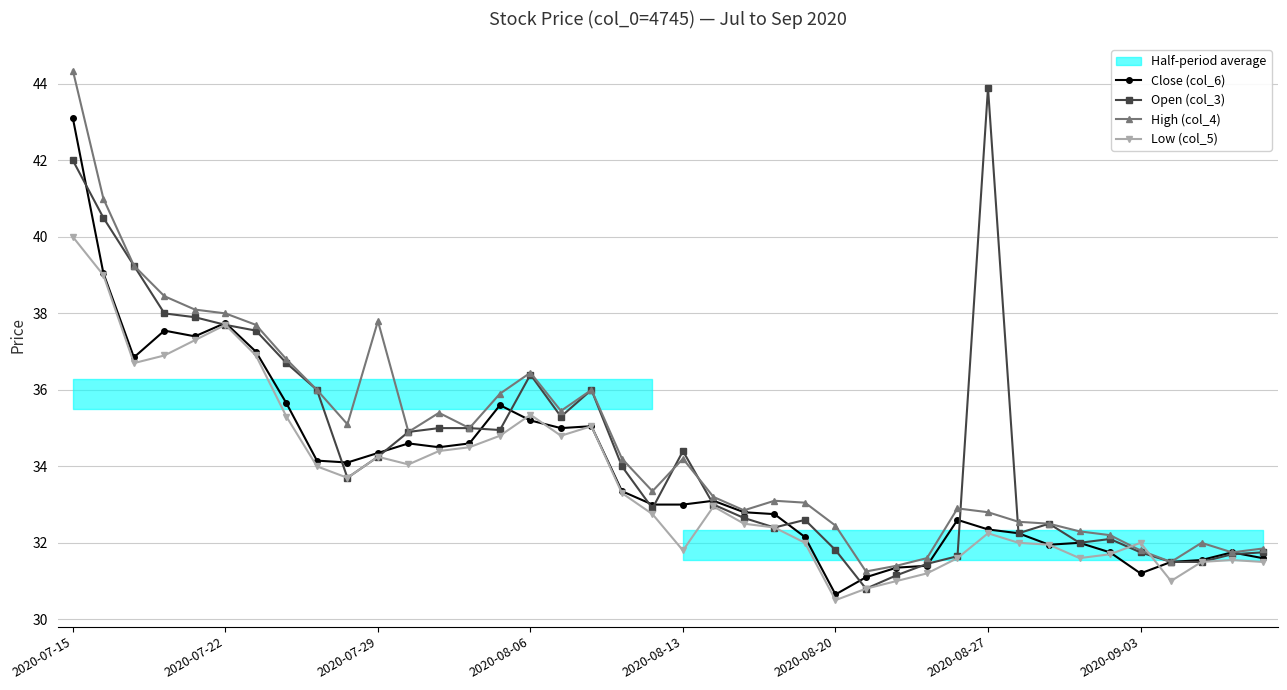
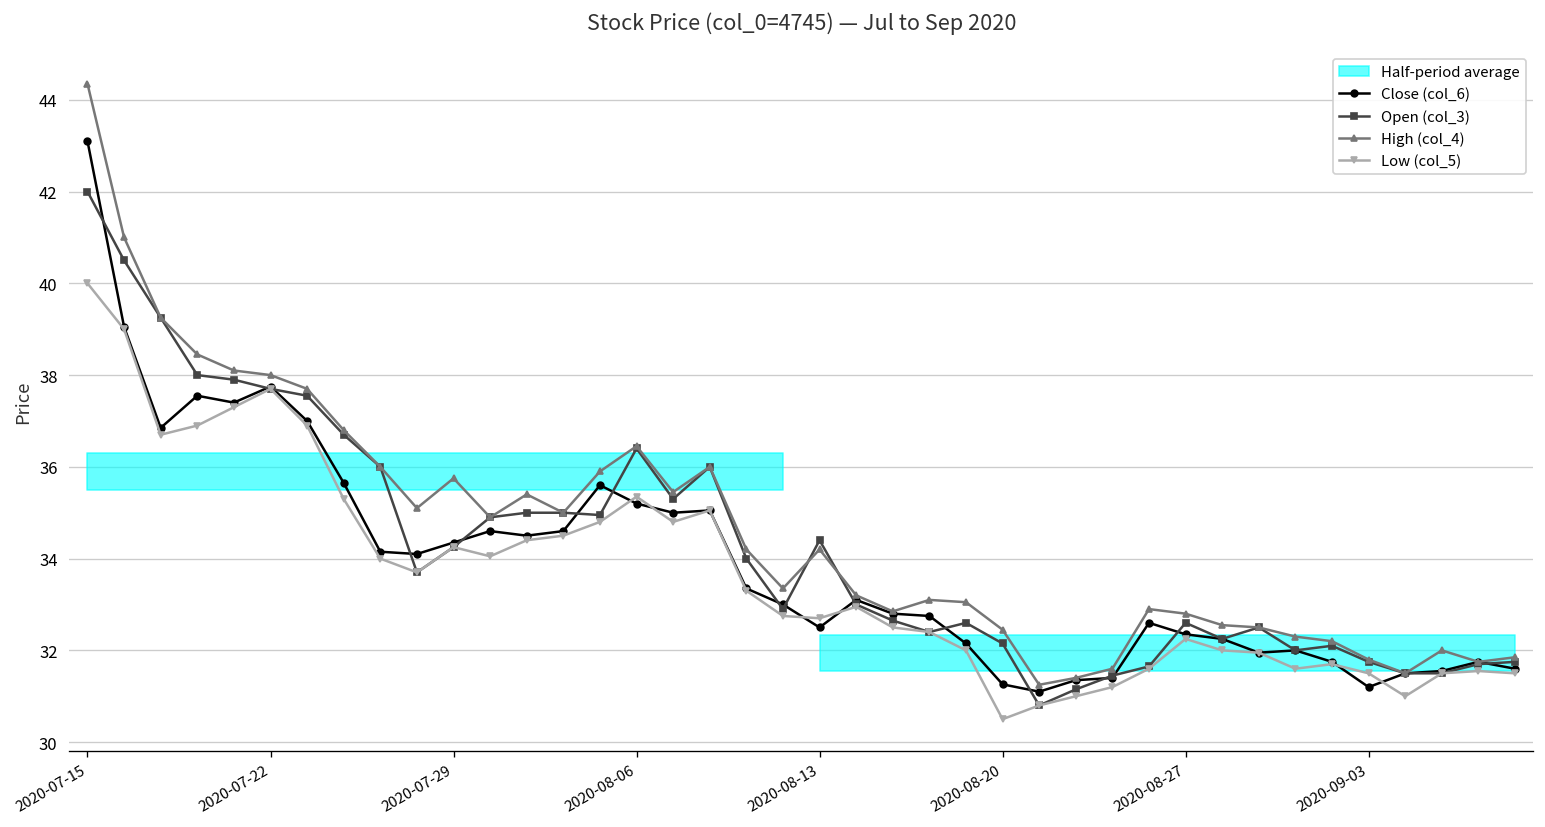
  {
    "Close (col_6)": {
      "2020-07-15": 43.1,
      "2020-07-29": 34.4,
      "2020-08-06": 35.2,
-     "2020-08-13": 33.0,
-     "2020-08-20": 30.7,
+     "2020-08-13": 32.5,
+     "2020-08-20": 31.3,
      "2020-09-03": 31.2
    },
    "Open (col_3)": {
      "2020-07-15": 42.0,
      "2020-08-13": 34.4,
-     "2020-08-20": 31.8,
-     "2020-08-27": 43.9
+     "2020-08-20": 32.2,
+     "2020-08-27": 32.6
    },
    "High (col_4)": {
      "2020-07-15": 44.4,
      "2020-07-22": 38.0,
-     "2020-07-29": 37.8,
+     "2020-07-29": 35.8,
      "2020-08-13": 34.2,
      "2020-08-20": 32.5,
      "2020-08-27": 32.8
    },
    "Low (col_5)": {
      "2020-07-15": 40.0,
      "2020-08-06": 35.4,
-     "2020-08-13": 31.8,
+     "2020-08-13": 32.7,
      "2020-08-20": 30.5,
      "2020-08-27": 32.3,
-     "2020-09-03": 32.0
+     "2020-09-03": 31.5
    }
  }
